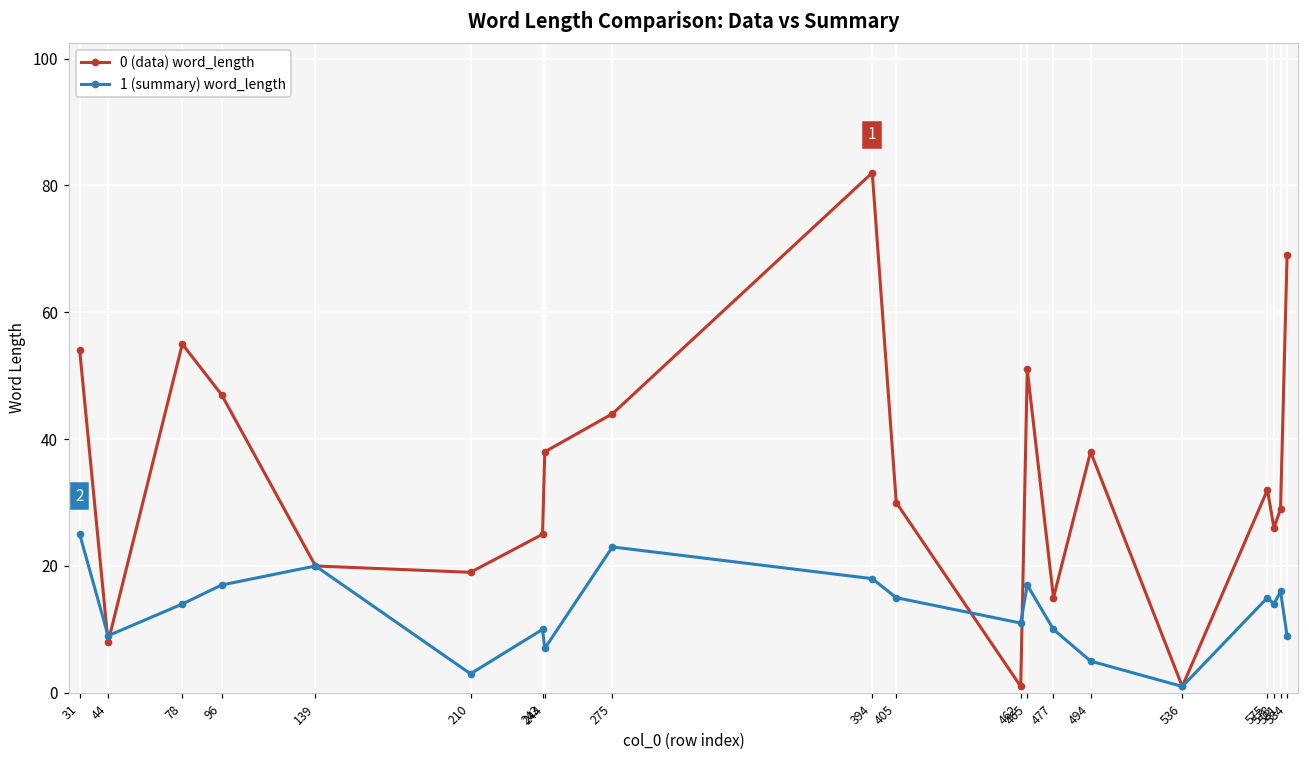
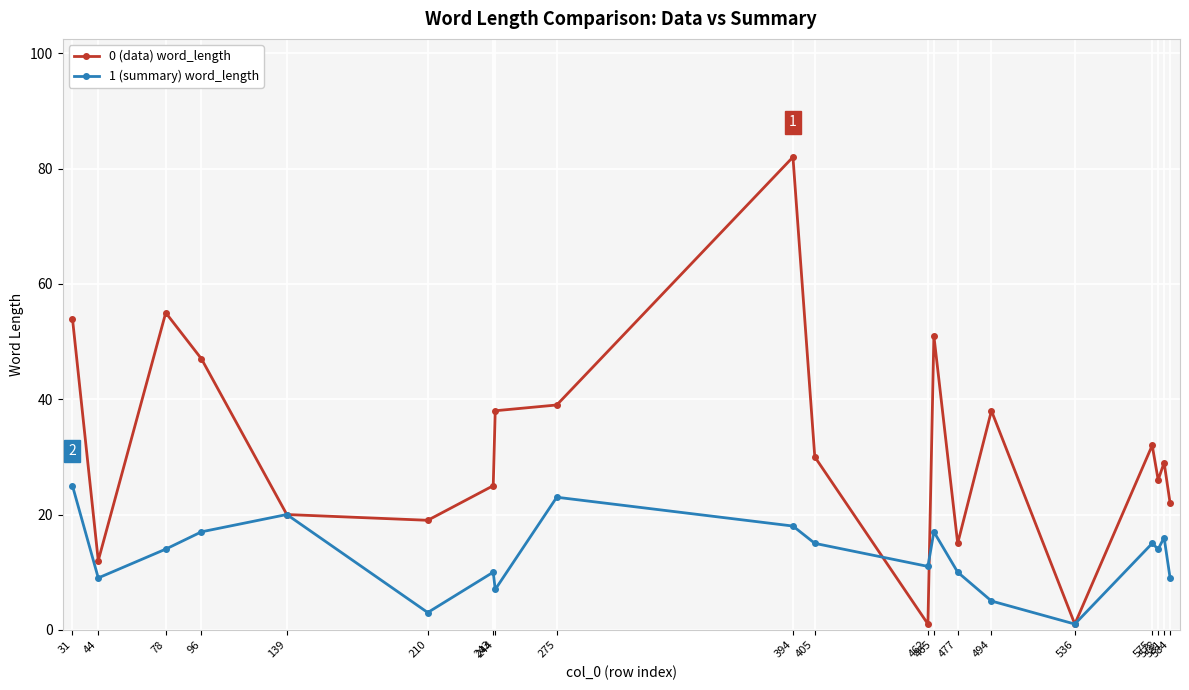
  {
    "0 (data) word_length": {
      "31": 54,
-     "44": 8,
+     "44": 12,
      "78": 55,
      "96": 47,
      "210": 19,
      "243": 25,
      "244": 38,
-     "275": 44,
+     "275": 39,
      "394": 82,
      "405": 30,
      "462": 1,
      "465": 51,
      "477": 15,
      "494": 38,
      "575": 32,
      "578": 26,
      "581": 29,
-     "584": 69
+     "584": 22
    },
    "1 (summary) word_length": {
      "31": 25,
      "44": 9,
      "78": 14,
      "96": 17,
      "210": 3,
      "243": 10,
      "244": 7,
      "275": 23,
      "394": 18,
      "405": 15,
      "462": 11,
      "465": 17,
      "477": 10,
      "494": 5,
      "575": 15,
      "578": 14,
      "581": 16,
      "584": 9
    }
  }
